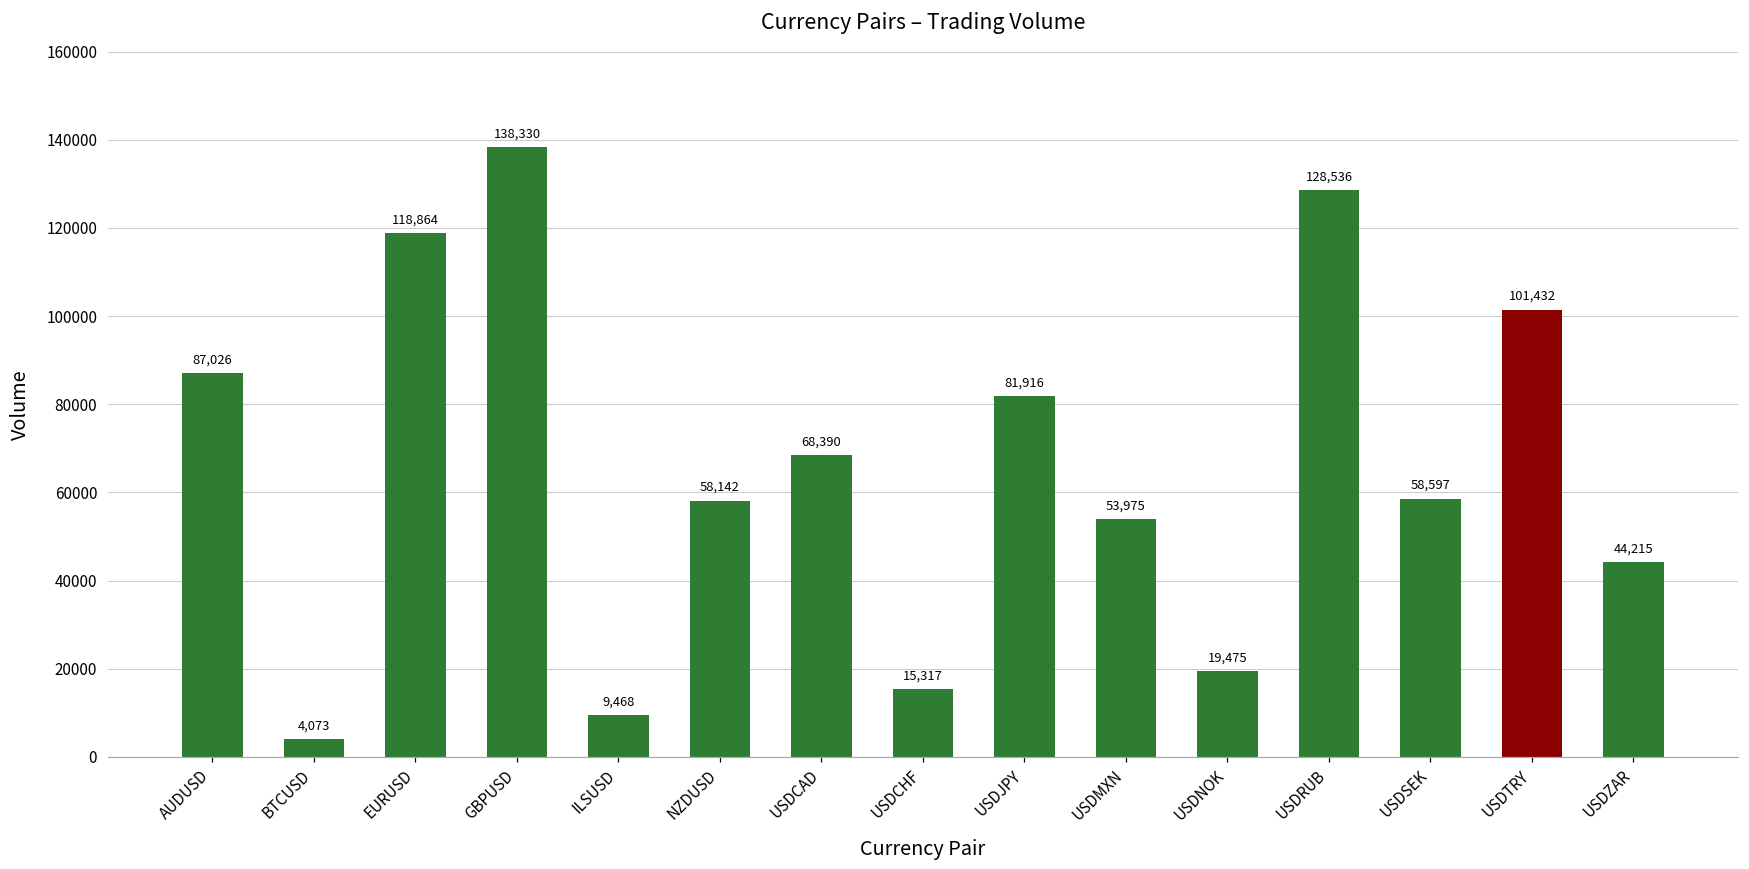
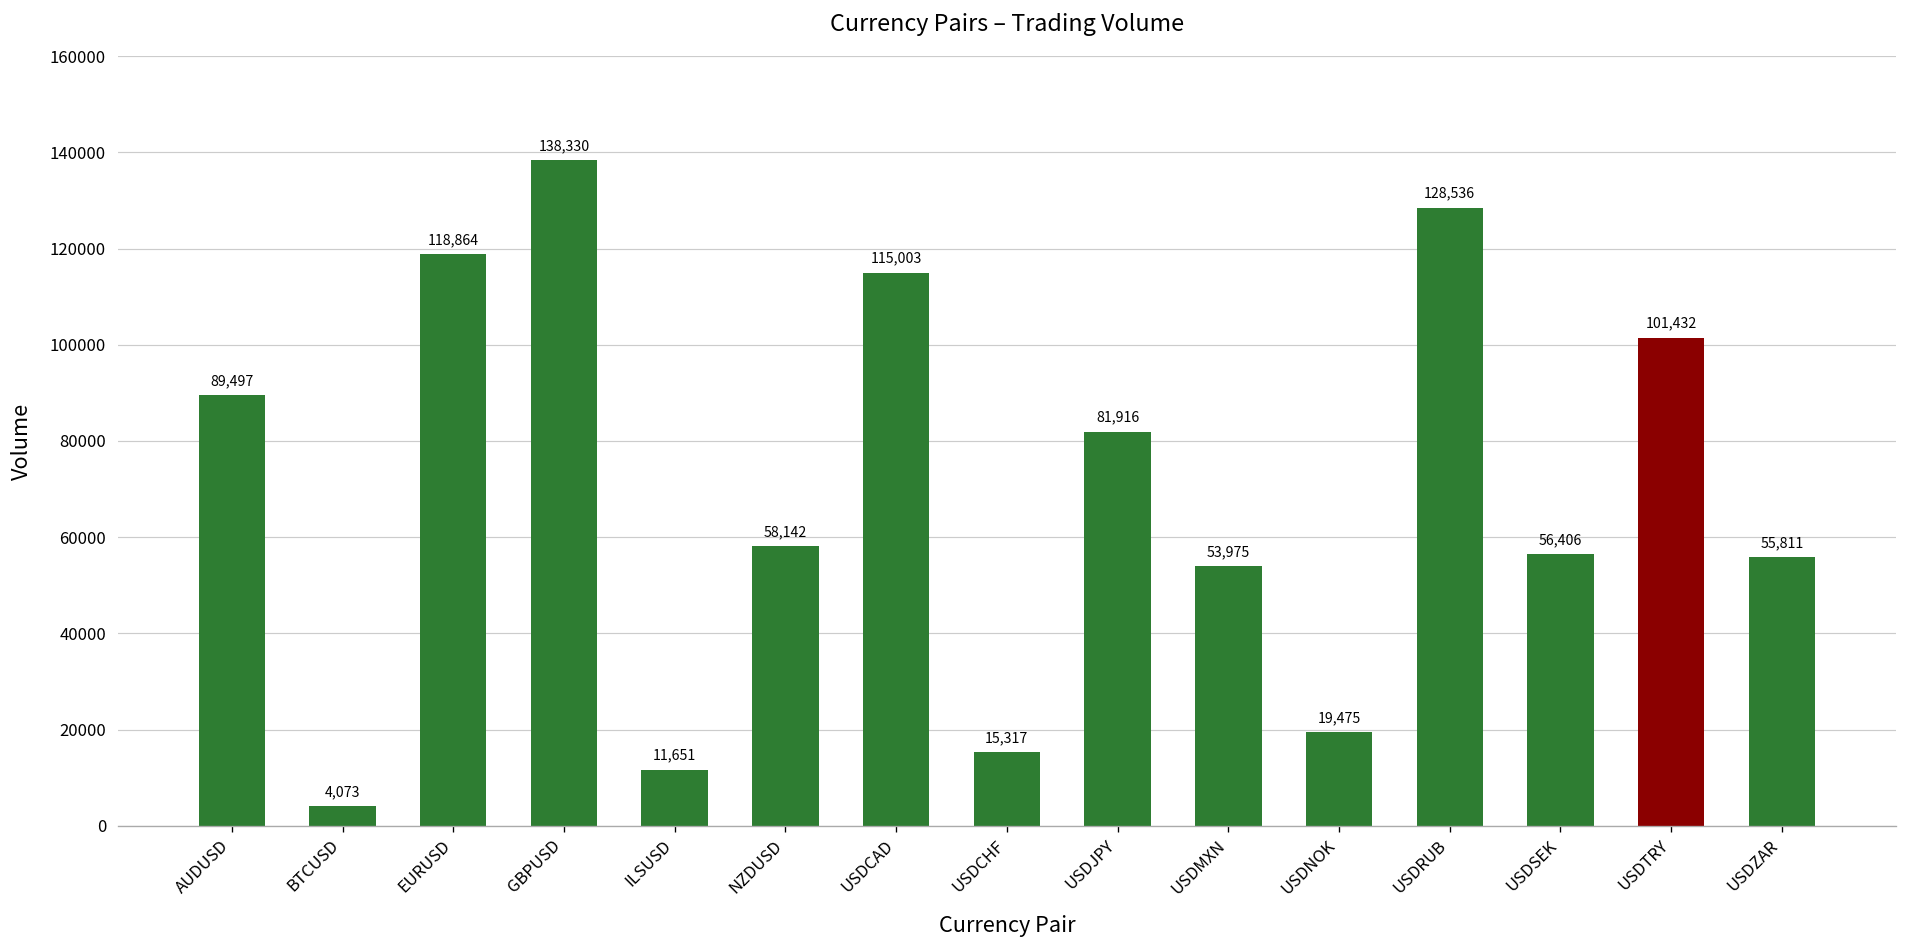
  {
-   "AUDUSD": "87,026",
+   "AUDUSD": "89,497",
    "BTCUSD": "4,073",
    "EURUSD": "118,864",
    "GBPUSD": "138,330",
-   "ILSUSD": "9,468",
+   "ILSUSD": "11,651",
    "NZDUSD": "58,142",
-   "USDCAD": "68,390",
+   "USDCAD": "115,003",
    "USDCHF": "15,317",
    "USDJPY": "81,916",
    "USDMXN": "53,975",
    "USDNOK": "19,475",
    "USDRUB": "128,536",
-   "USDSEK": "58,597",
+   "USDSEK": "56,406",
    "USDTRY": "101,432",
-   "USDZAR": "44,215"
+   "USDZAR": "55,811"
  }
